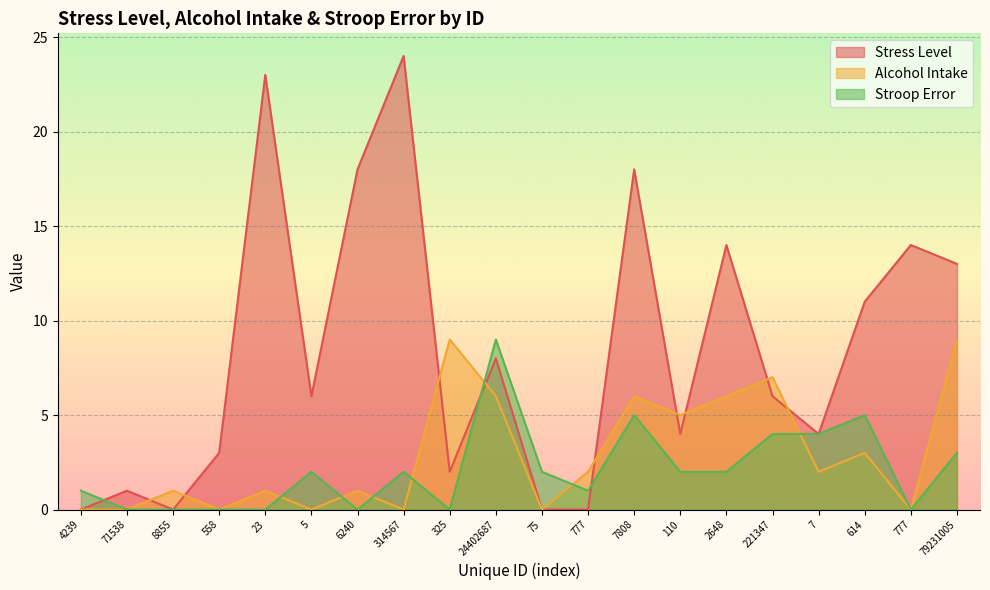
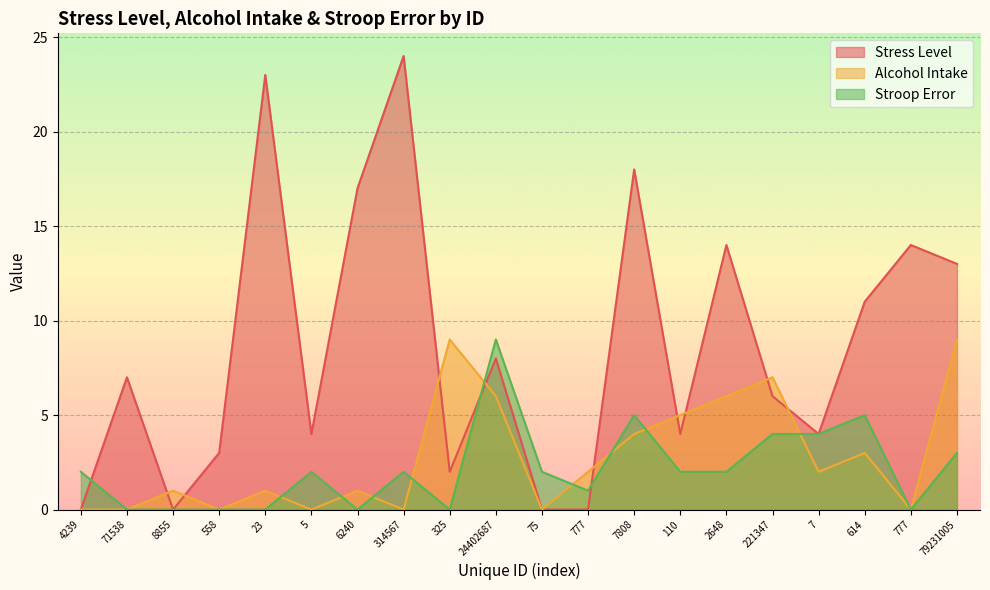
  {
    "Stress Level": {
-     "71538": 1,
+     "71538": 7,
      "558": 3,
      "23": 23,
-     "5": 6,
-     "6240": 18,
+     "5": 4,
+     "6240": 17,
      "314567": 24,
      "325": 2,
      "24402687": 8,
      "7808": 18,
      "110": 4,
      "2648": 14,
      "221347": 6,
      "614": 11,
      "79231005": 13
    },
    "Alcohol Intake": {
      "8855": 1,
      "23": 1,
      "5": 0,
      "6240": 1,
      "314567": 0,
      "325": 9,
      "24402687": 6,
-     "7808": 6,
+     "7808": 4,
      "110": 5,
      "2648": 6,
      "221347": 7,
      "7": 2,
      "614": 3,
      "79231005": 9
    },
    "Stroop Error": {
-     "4239": 1,
+     "4239": 2,
      "23": 0,
      "5": 2,
      "6240": 0,
      "314567": 2,
      "325": 0,
      "24402687": 9,
      "75": 2,
      "7808": 5,
      "110": 2,
      "2648": 2,
      "221347": 4,
      "614": 5,
      "79231005": 3
    }
  }
